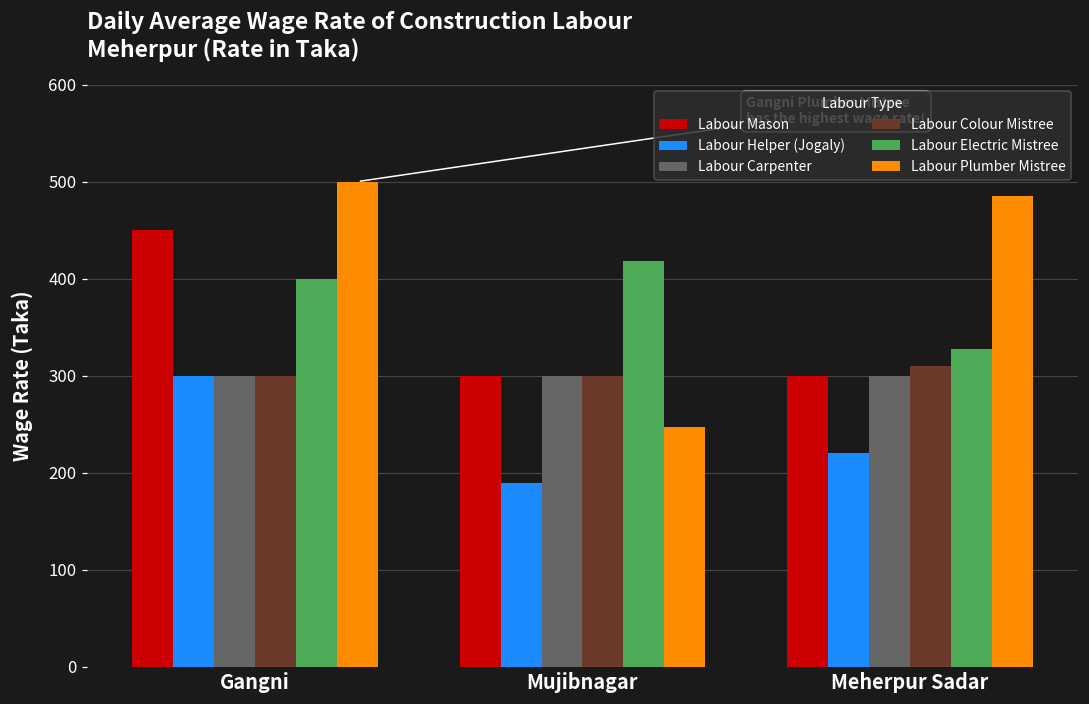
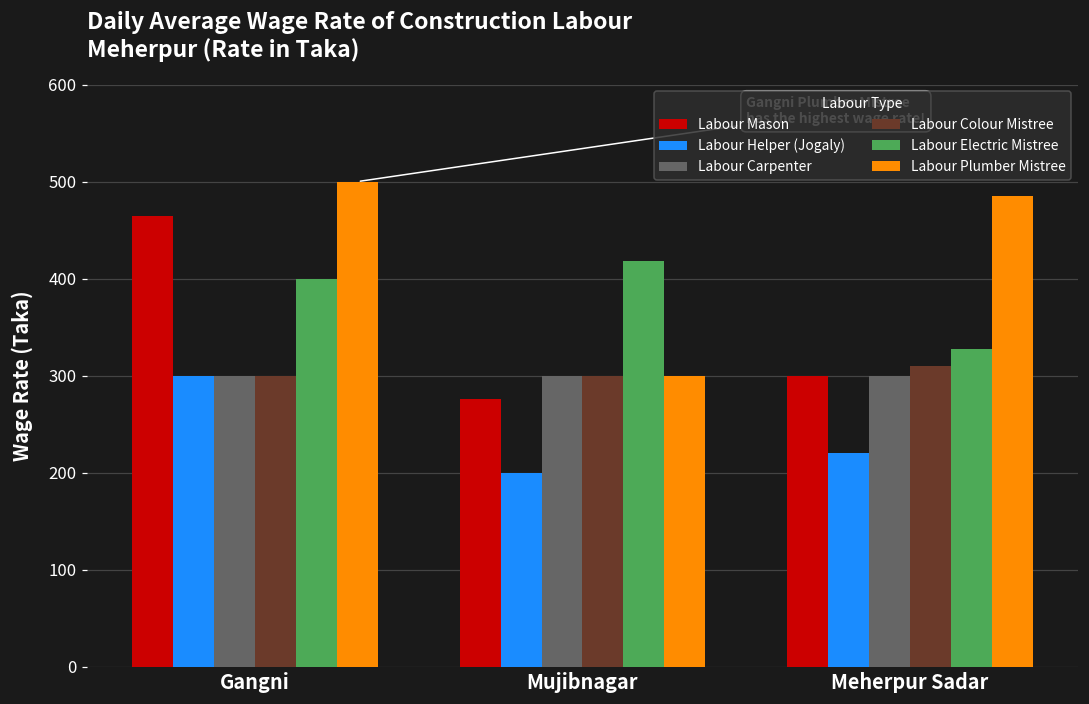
  {
    "Labour Mason": {
-     "Gangni": 450,
-     "Mujibnagar": 300,
+     "Gangni": 470,
+     "Mujibnagar": 280,
      "Meherpur Sadar": 300
    },
    "Labour Helper (Jogaly)": {
      "Gangni": 300,
-     "Mujibnagar": 190,
+     "Mujibnagar": 200,
      "Meherpur Sadar": 220
    },
    "Labour Carpenter": {
      "Gangni": 300,
      "Mujibnagar": 300,
      "Meherpur Sadar": 300
    },
    "Labour Colour Mistree": {
      "Gangni": 300,
      "Mujibnagar": 300,
      "Meherpur Sadar": 310
    },
    "Labour Electric Mistree": {
      "Gangni": 400,
      "Mujibnagar": 420,
      "Meherpur Sadar": 330
    },
    "Labour Plumber Mistree": {
      "Gangni": 500,
-     "Mujibnagar": 250,
+     "Mujibnagar": 300,
      "Meherpur Sadar": 490
    }
  }
